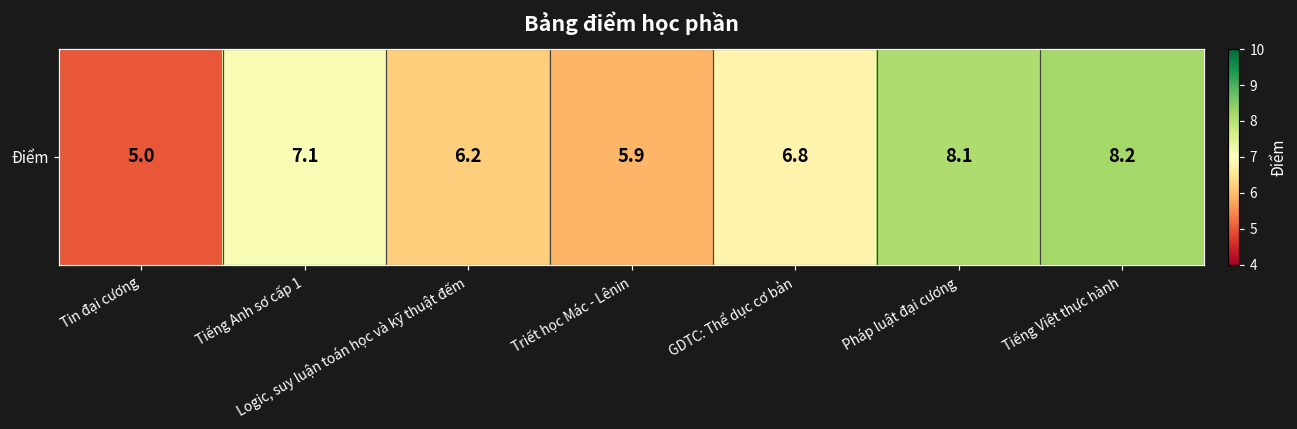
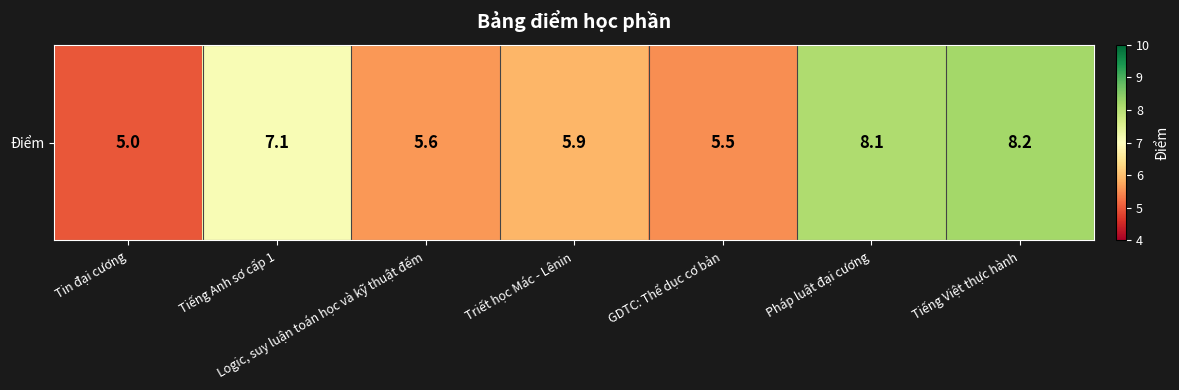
  {
    "Điểm": {
      "Tin đại cương": 5.0,
      "Tiếng Anh sơ cấp 1": 7.1,
-     "Logic, suy luận toán học và kỹ thuật đếm": 6.2,
+     "Logic, suy luận toán học và kỹ thuật đếm": 5.6,
      "Triết học Mác - Lênin": 5.9,
-     "GDTC: Thể dục cơ bản": 6.8,
+     "GDTC: Thể dục cơ bản": 5.5,
      "Pháp luật đại cương": 8.1,
      "Tiếng Việt thực hành": 8.2
    }
  }
